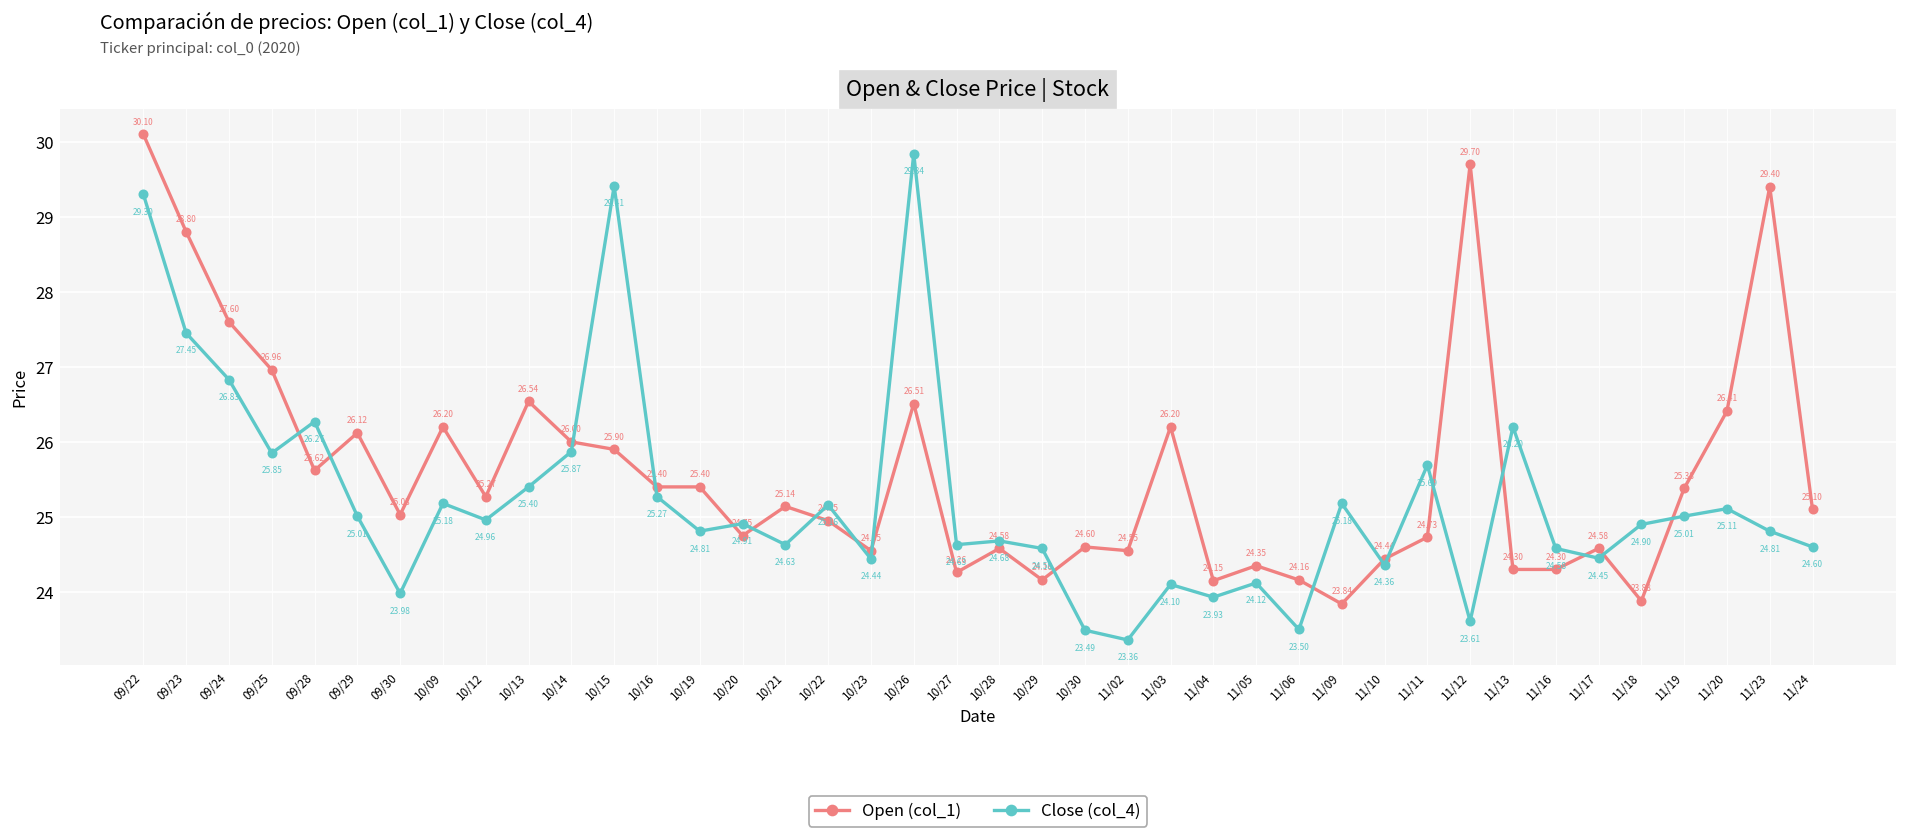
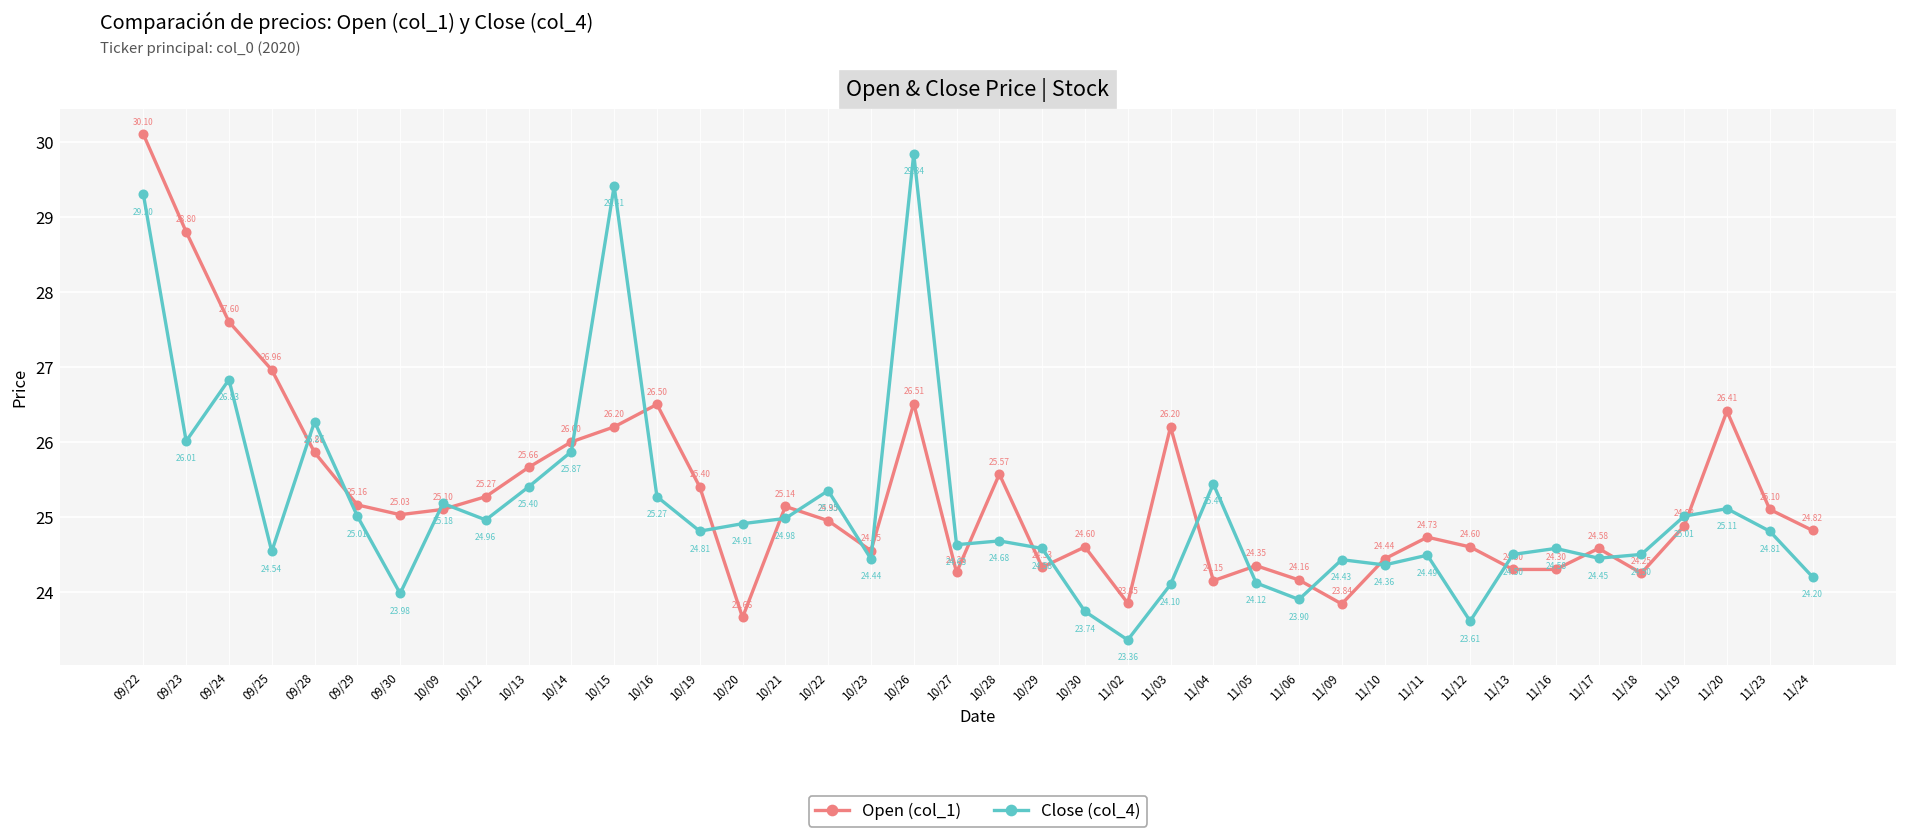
  {
    "Open (col_1)": {
      "09/22": 30.10,
      "09/23": 28.80,
      "09/24": 27.60,
      "09/25": 26.96,
-     "09/28": 25.62,
-     "09/29": 26.12,
+     "09/28": 25.86,
+     "09/29": 25.16,
      "09/30": 25.03,
-     "10/09": 26.20,
+     "10/09": 25.10,
      "10/12": 25.27,
-     "10/13": 26.54,
+     "10/13": 25.66,
      "10/14": 26.00,
-     "10/15": 25.90,
-     "10/16": 25.40,
+     "10/15": 26.20,
+     "10/16": 26.50,
      "10/19": 25.40,
-     "10/20": 24.75,
+     "10/20": 23.66,
      "10/21": 25.14,
      "10/23": 24.55,
      "10/26": 26.51,
-     "10/28": 24.58,
-     "10/29": 24.16,
+     "10/28": 25.57,
+     "10/29": 24.33,
      "10/30": 24.60,
-     "11/02": 24.55,
+     "11/02": 23.85,
      "11/03": 26.20,
      "11/04": 24.15,
      "11/05": 24.35,
      "11/06": 24.16,
      "11/09": 23.84,
      "11/10": 24.44,
      "11/11": 24.73,
-     "11/12": 29.70,
+     "11/12": 24.60,
      "11/16": 24.30,
      "11/17": 24.58,
-     "11/18": 23.88,
-     "11/19": 25.38,
+     "11/18": 24.25,
+     "11/19": 24.88,
      "11/20": 26.41,
-     "11/23": 29.40,
-     "11/24": 25.10
+     "11/23": 25.10,
+     "11/24": 24.82
    },
    "Close (col_4)": {
      "09/22": 29.30,
-     "09/23": 27.45,
+     "09/23": 26.01,
      "09/24": 26.83,
-     "09/25": 25.85,
+     "09/25": 24.54,
      "09/29": 25.01,
      "09/30": 23.98,
      "10/09": 25.18,
      "10/12": 24.96,
      "10/13": 25.40,
      "10/14": 25.87,
      "10/15": 29.41,
      "10/16": 25.27,
      "10/19": 24.81,
      "10/20": 24.91,
-     "10/21": 24.63,
-     "10/22": 25.16,
+     "10/21": 24.98,
+     "10/22": 25.35,
      "10/23": 24.44,
      "10/26": 29.84,
      "10/28": 24.68,
-     "10/30": 23.49,
+     "10/30": 23.74,
      "11/02": 23.36,
      "11/03": 24.10,
-     "11/04": 23.93,
+     "11/04": 25.44,
      "11/05": 24.12,
-     "11/06": 23.50,
-     "11/09": 25.18,
+     "11/06": 23.90,
+     "11/09": 24.43,
      "11/10": 24.36,
-     "11/11": 25.69,
+     "11/11": 24.49,
      "11/12": 23.61,
-     "11/13": 26.20,
+     "11/13": 24.50,
      "11/17": 24.45,
-     "11/18": 24.90,
+     "11/18": 24.50,
      "11/19": 25.01,
      "11/20": 25.11,
      "11/23": 24.81,
-     "11/24": 24.60
+     "11/24": 24.20
    }
  }
